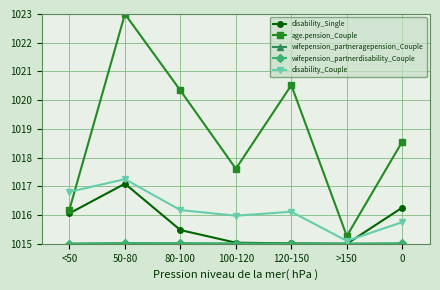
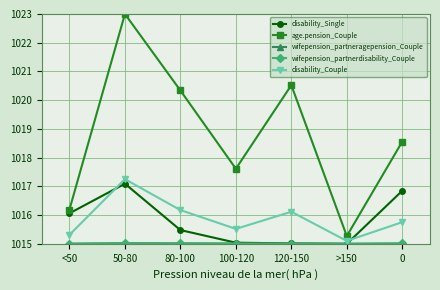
  {
    "disability_Single": {
      "<50": 1016.1,
      "50-80": 1017.1,
      "80-100": 1015.5,
-     "0": 1016.3
+     "0": 1016.8
    },
    "age.pension_Couple": {
      "<50": 1016.2,
      "50-80": 1023.0,
      "80-100": 1020.3,
      "100-120": 1017.6,
      "120-150": 1020.5,
      ">150": 1015.3,
      "0": 1018.6
    },
    "wifepension_partnerdisability_Couple": {
      "<50": 1015.0,
      "50-80": 1015.0,
      "80-100": 1015.0,
      "0": 1015.0
    },
    "disability_Couple": {
-     "<50": 1016.8,
+     "<50": 1015.3,
      "50-80": 1017.3,
      "80-100": 1016.2,
-     "100-120": 1016.0,
+     "100-120": 1015.5,
      "120-150": 1016.1,
      ">150": 1015.1,
      "0": 1015.8
    }
  }
